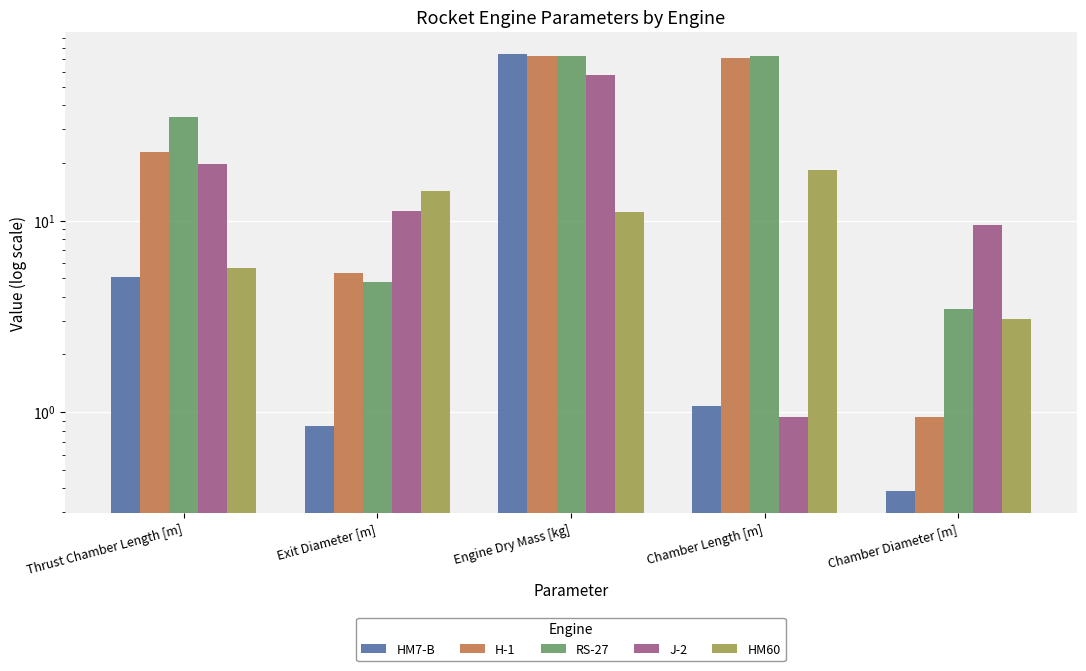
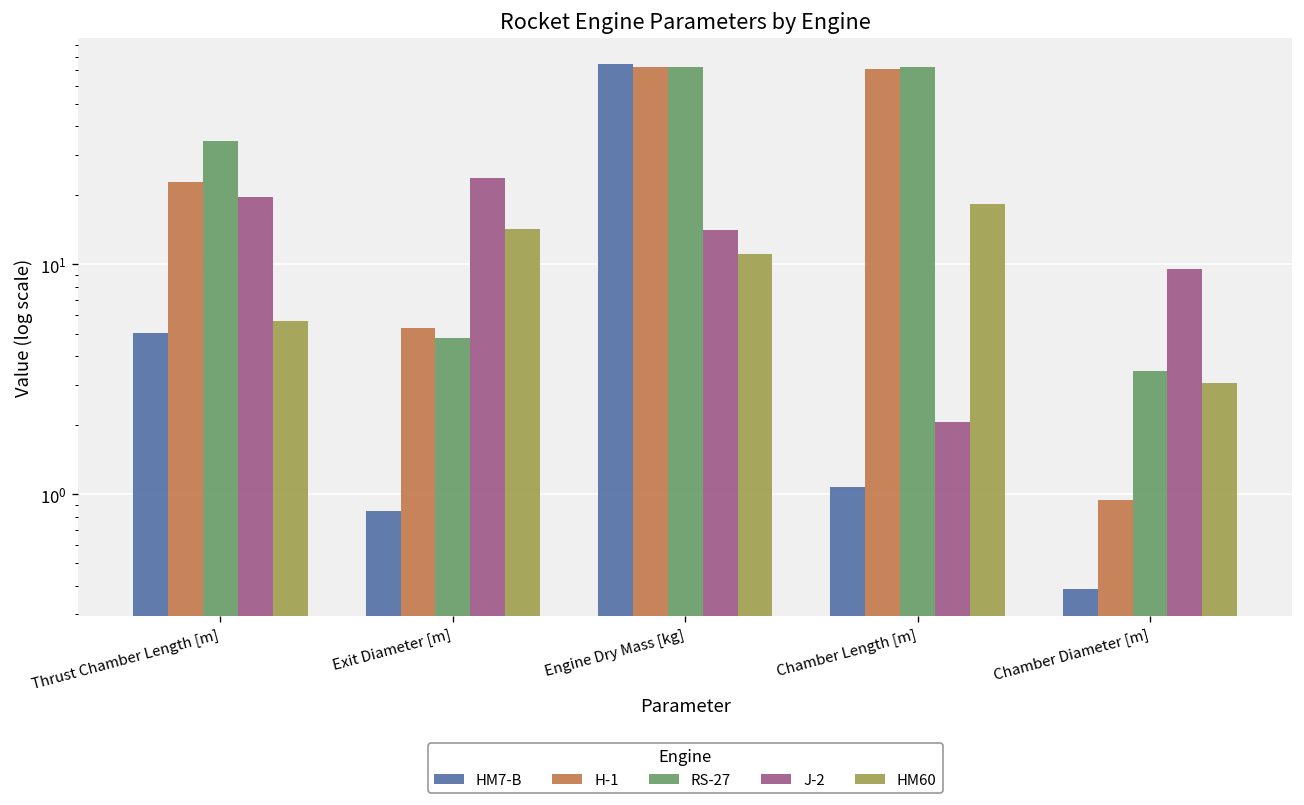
  {
    "HM7-B": {
      "Thrust Chamber Length [m]": 5.1,
      "Exit Diameter [m]": 0.8,
      "Engine Dry Mass [kg]": 74,
      "Chamber Length [m]": 1.1,
      "Chamber Diameter [m]": 0.39
    },
    "J-2": {
      "Thrust Chamber Length [m]": 20,
-     "Exit Diameter [m]": 11,
-     "Engine Dry Mass [kg]": 57,
-     "Chamber Length [m]": 0.9,
+     "Exit Diameter [m]": 24,
+     "Engine Dry Mass [kg]": 14,
+     "Chamber Length [m]": 2.1,
      "Chamber Diameter [m]": 10
    }
  }
